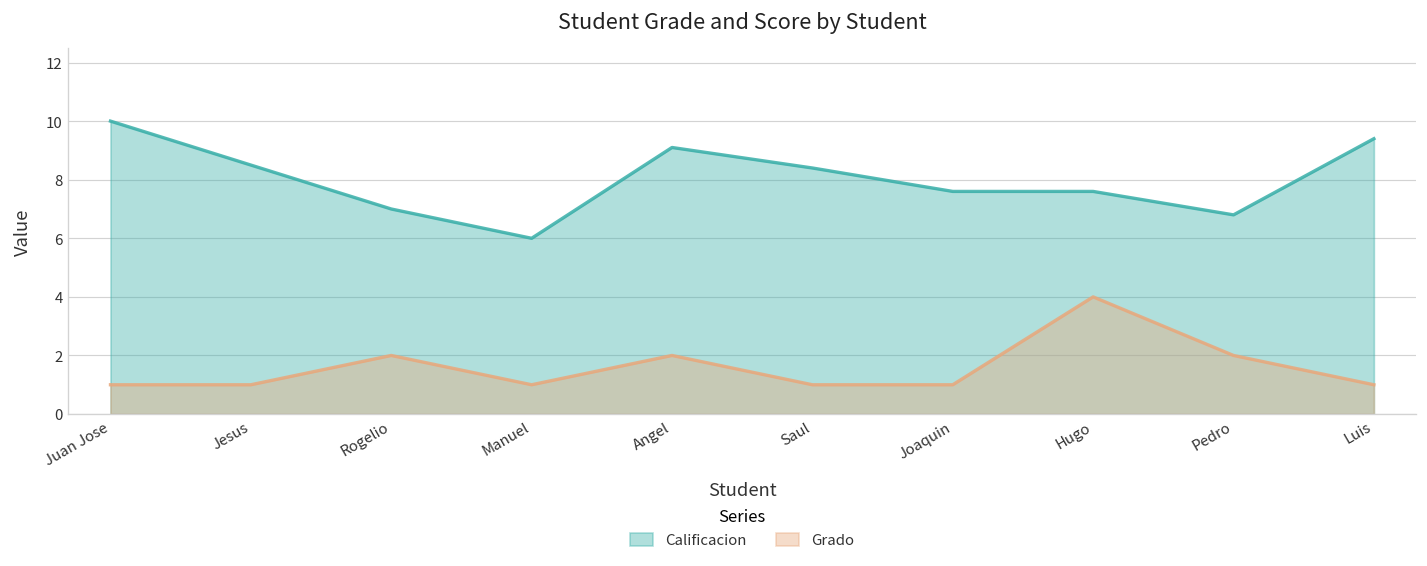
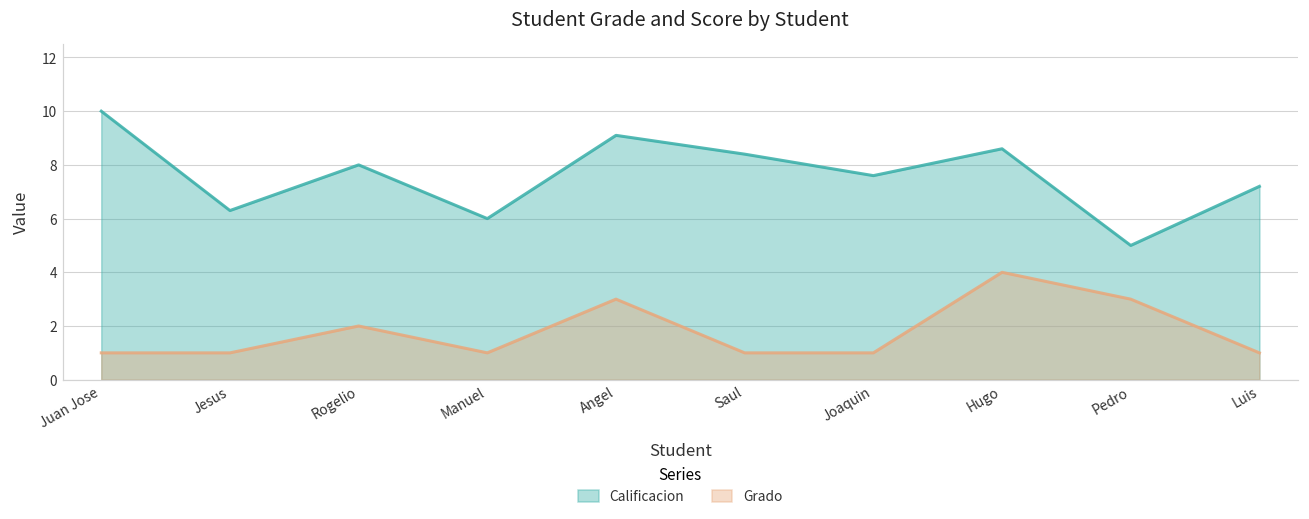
  {
    "Calificacion": {
      "Juan Jose": 10.0,
-     "Jesus": 8.5,
-     "Rogelio": 7,
+     "Jesus": 6.3,
+     "Rogelio": 8,
      "Manuel": 6.0,
      "Angel": 9.1,
      "Saul": 8.4,
      "Joaquin": 7.6,
-     "Hugo": 7.6,
-     "Pedro": 6.8,
-     "Luis": 9.4
+     "Hugo": 8.6,
+     "Pedro": 5.0,
+     "Luis": 7.2
    },
    "Grado": {
      "Juan Jose": 1,
      "Jesus": 1,
      "Rogelio": 2,
      "Manuel": 1,
-     "Angel": 2,
+     "Angel": 3,
      "Saul": 1,
      "Joaquin": 1,
      "Hugo": 4,
-     "Pedro": 2,
+     "Pedro": 3,
      "Luis": 1
    }
  }
